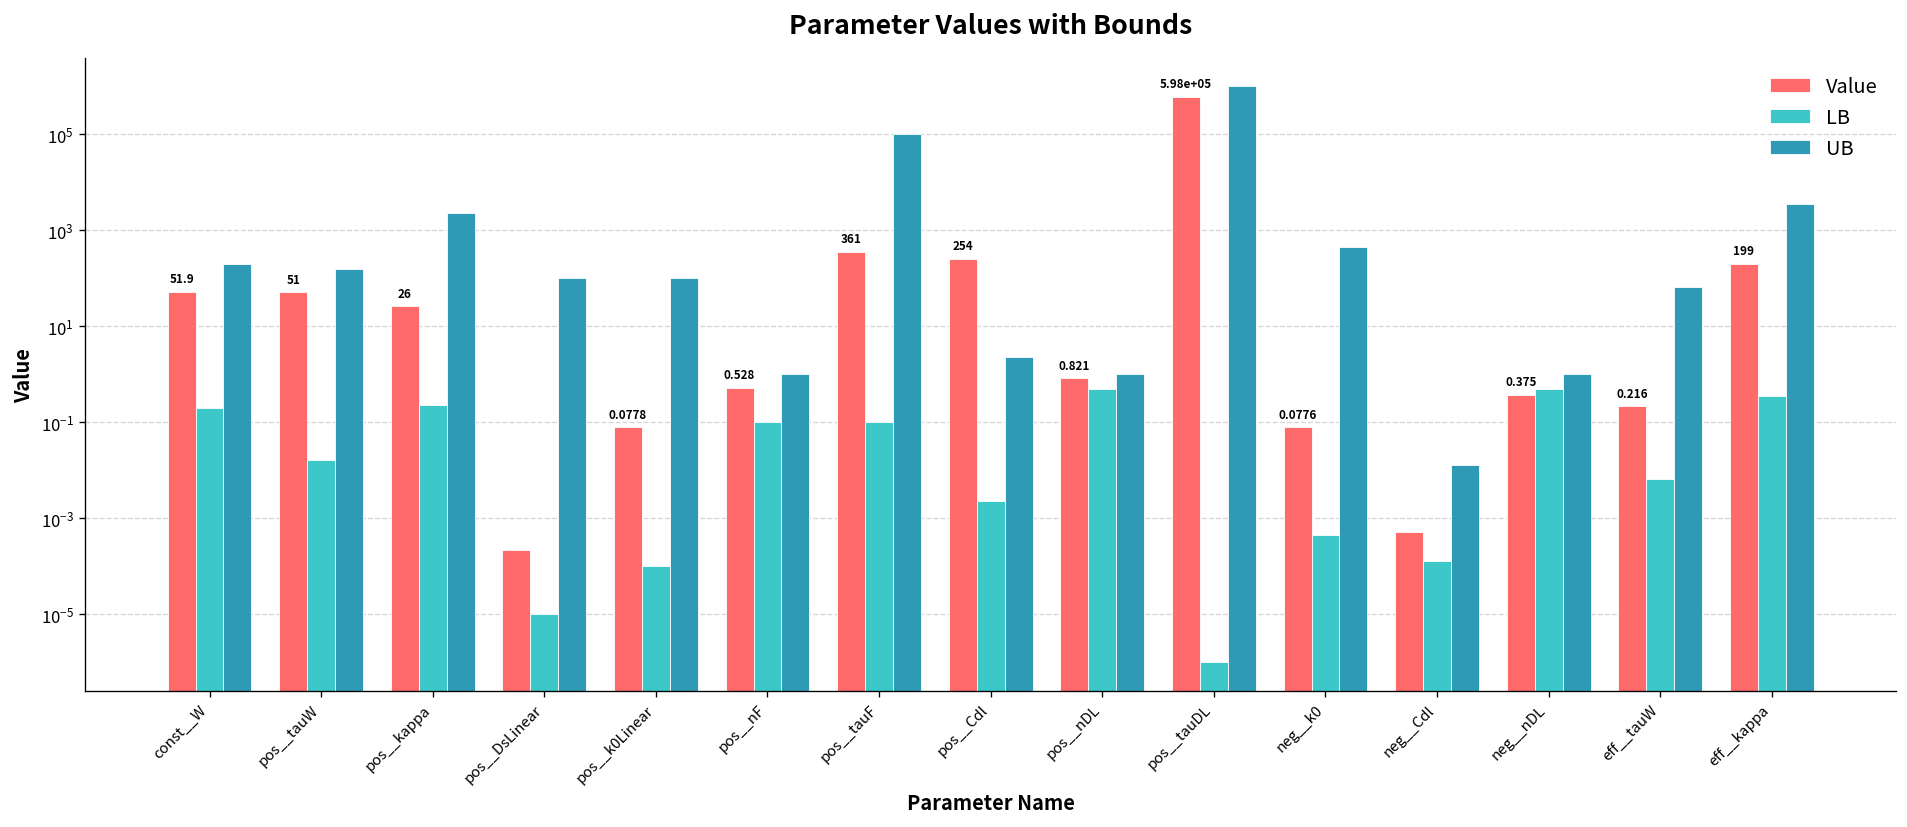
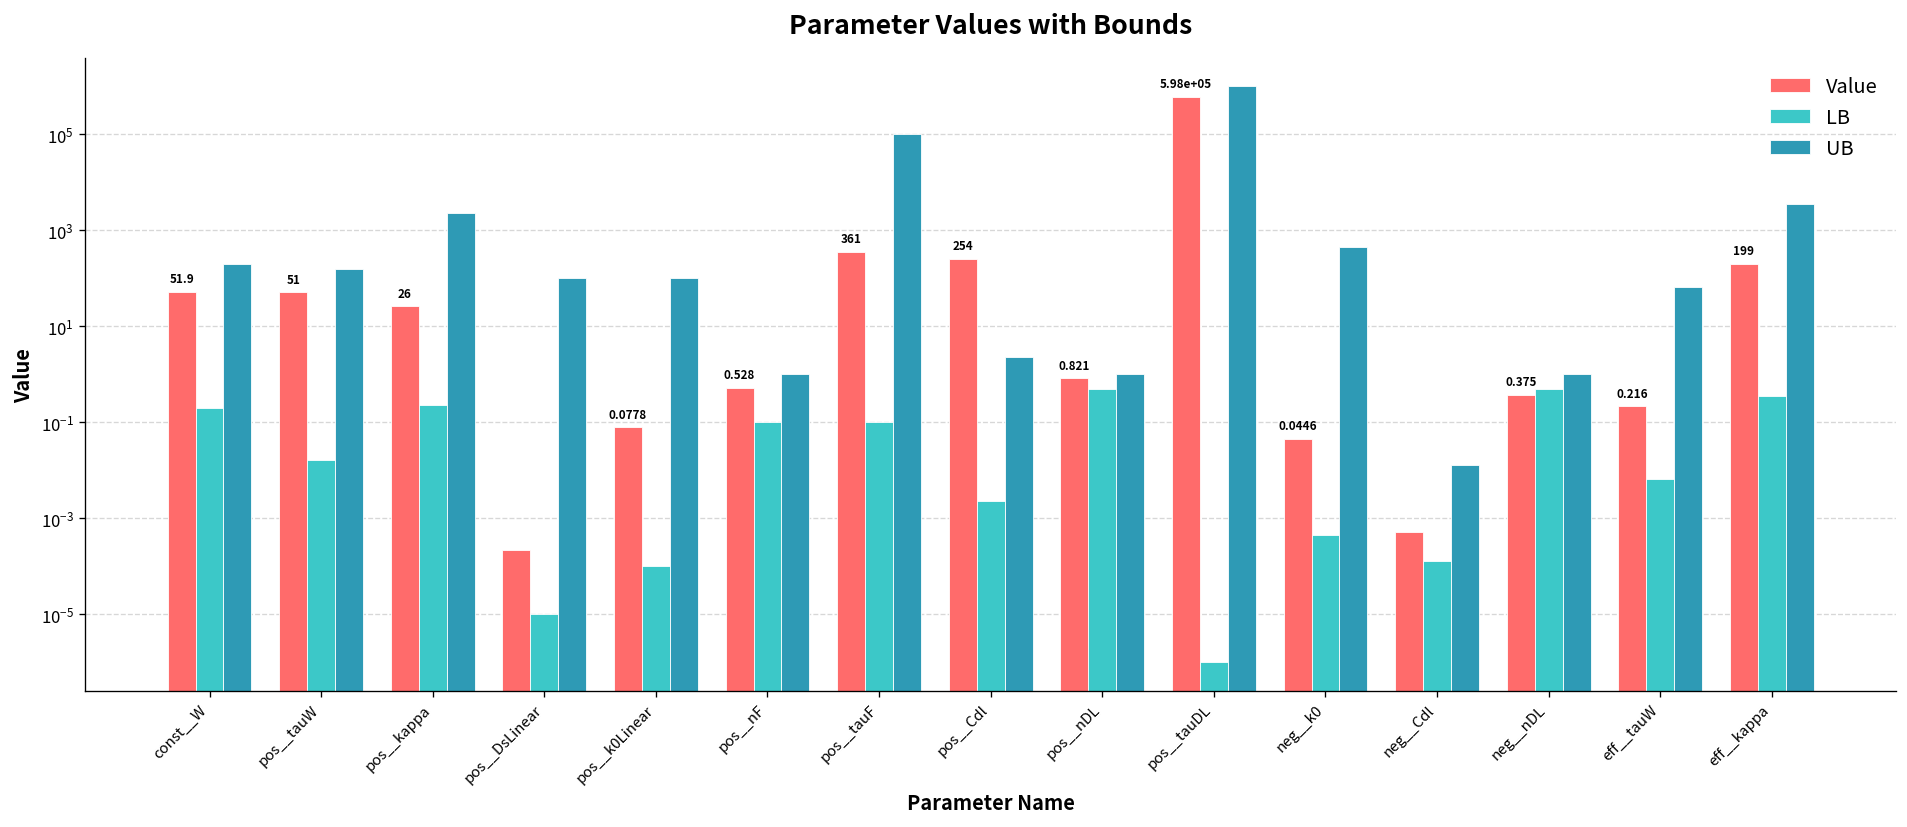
  {
    "Value": {
      "const__W": 51.9,
      "pos__tauW": 51,
      "pos__kappa": 26,
      "pos__k0Linear": 0.0778,
      "pos__nF": 0.528,
      "pos__tauF": 361,
      "pos__Cdl": 254,
      "pos__nDL": 0.821,
-     "neg__k0": 0.0776,
+     "neg__k0": 0.0446,
      "neg__nDL": 0.375,
      "eff__tauW": 0.216,
      "eff__kappa": 199
    }
  }
